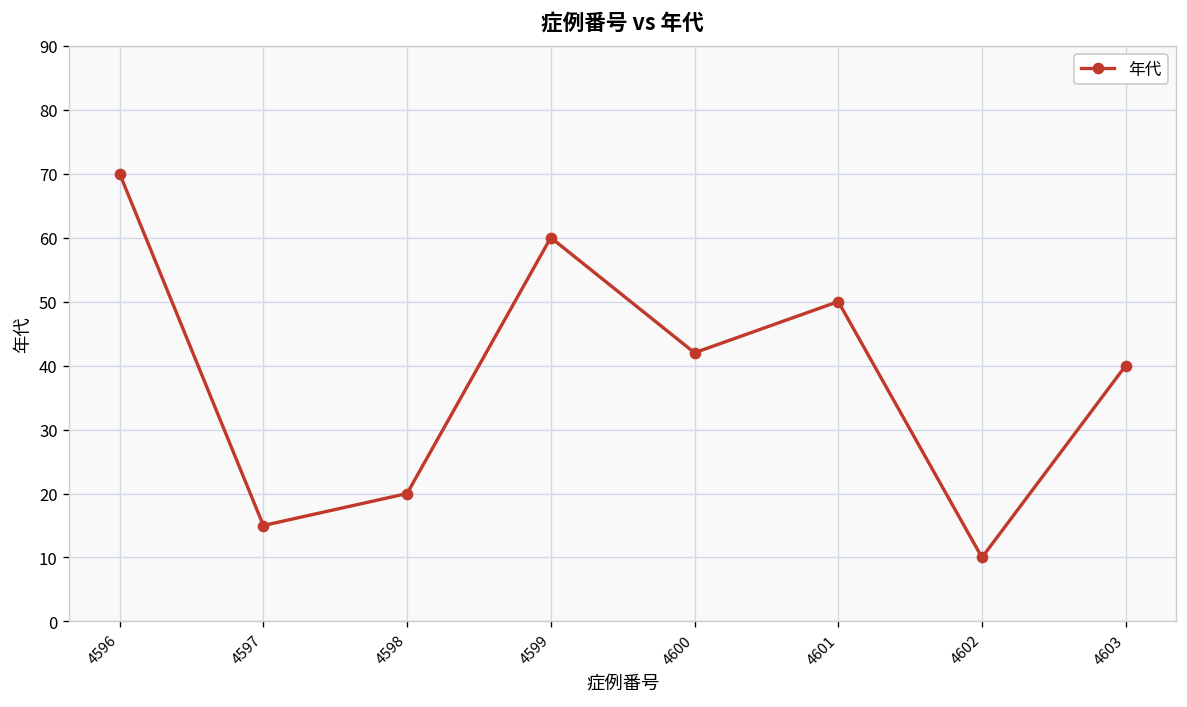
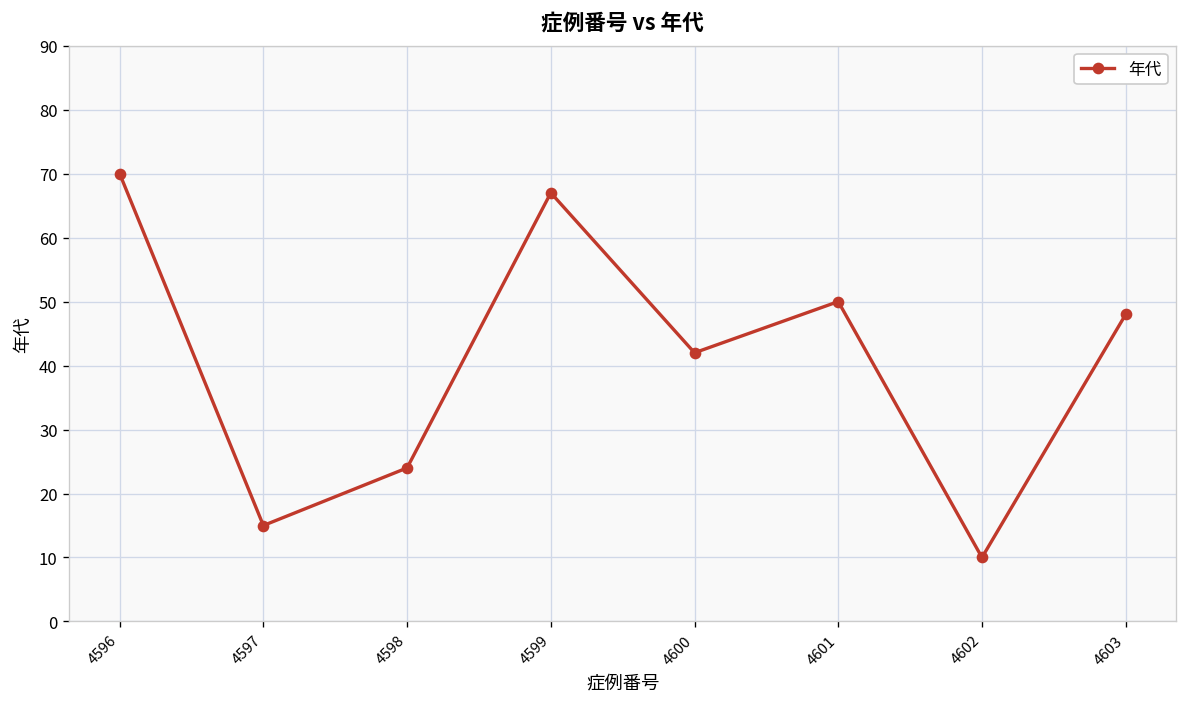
  {
    "4596": 70,
    "4597": 15,
-   "4598": 20,
-   "4599": 60,
+   "4598": 24,
+   "4599": 67,
    "4600": 42,
    "4601": 50,
    "4602": 10,
-   "4603": 40
+   "4603": 48
  }
